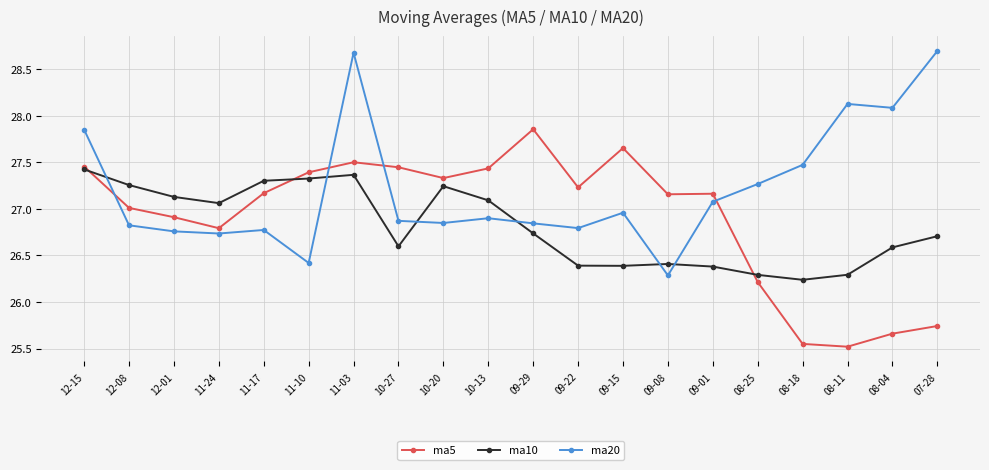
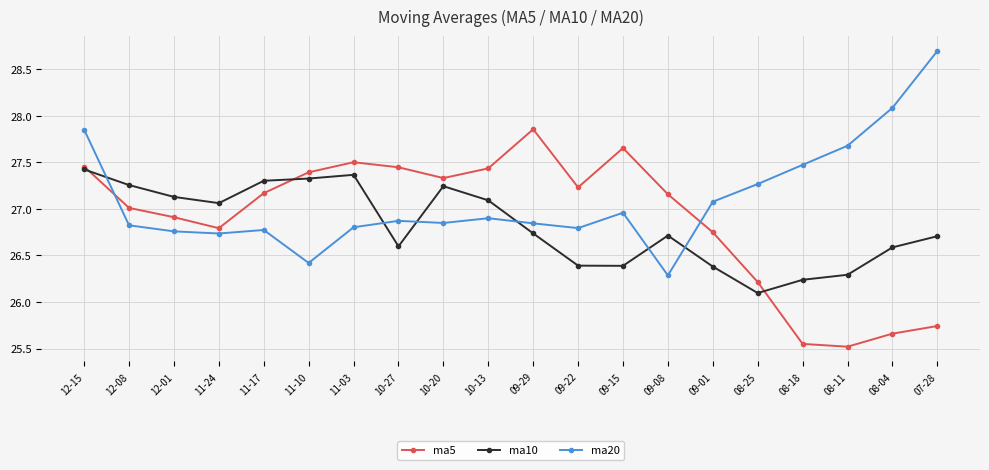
  {
    "ma5": {
      "12-15": 27.5,
      "12-08": 27.0,
      "12-01": 26.9,
      "11-24": 26.8,
      "11-17": 27.2,
      "11-10": 27.4,
      "11-03": 27.5,
      "10-27": 27.4,
      "10-20": 27.3,
      "10-13": 27.4,
      "09-29": 27.9,
      "09-22": 27.2,
      "09-15": 27.7,
      "09-08": 27.2,
-     "09-01": 27.2,
+     "09-01": 26.7,
      "08-25": 26.2,
      "08-18": 25.6,
      "08-11": 25.5,
      "08-04": 25.7,
      "07-28": 25.7
    },
    "ma10": {
      "12-15": 27.4,
      "12-08": 27.3,
      "12-01": 27.1,
      "11-24": 27.1,
      "11-17": 27.3,
      "11-10": 27.3,
      "11-03": 27.4,
      "10-27": 26.6,
      "10-20": 27.2,
      "10-13": 27.1,
      "09-29": 26.7,
      "09-22": 26.4,
      "09-15": 26.4,
-     "09-08": 26.4,
+     "09-08": 26.7,
      "09-01": 26.4,
-     "08-25": 26.3,
+     "08-25": 26.1,
      "08-18": 26.2,
      "08-11": 26.3,
      "08-04": 26.6,
      "07-28": 26.7
    },
    "ma20": {
      "12-15": 27.9,
      "12-08": 26.8,
      "12-01": 26.8,
      "11-24": 26.7,
      "11-17": 26.8,
      "11-10": 26.4,
-     "11-03": 28.7,
+     "11-03": 26.8,
      "10-27": 26.9,
      "10-20": 26.8,
      "10-13": 26.9,
      "09-29": 26.8,
      "09-22": 26.8,
      "09-15": 27.0,
      "09-08": 26.3,
      "09-01": 27.1,
      "08-25": 27.3,
      "08-18": 27.5,
-     "08-11": 28.1,
+     "08-11": 27.7,
      "08-04": 28.1,
      "07-28": 28.7
    }
  }
